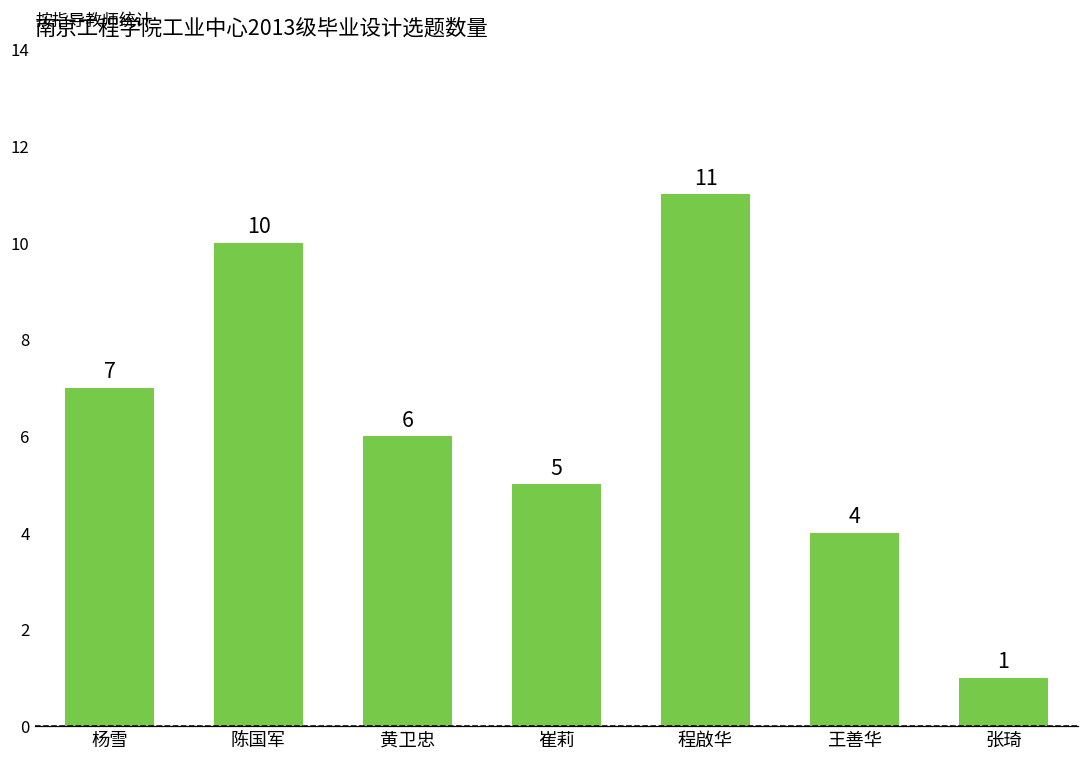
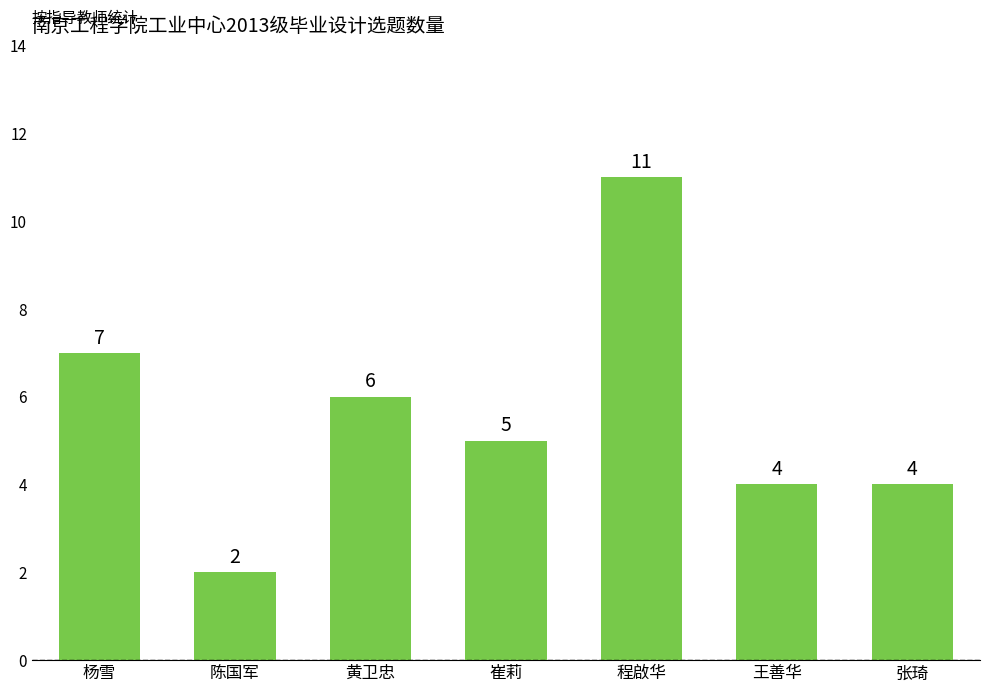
  {
    "杨雪": 7,
-   "陈国军": 10,
+   "陈国军": 2,
    "黄卫忠": 6,
    "崔莉": 5,
    "程啟华": 11,
    "王善华": 4,
-   "张琦": 1
+   "张琦": 4
  }
